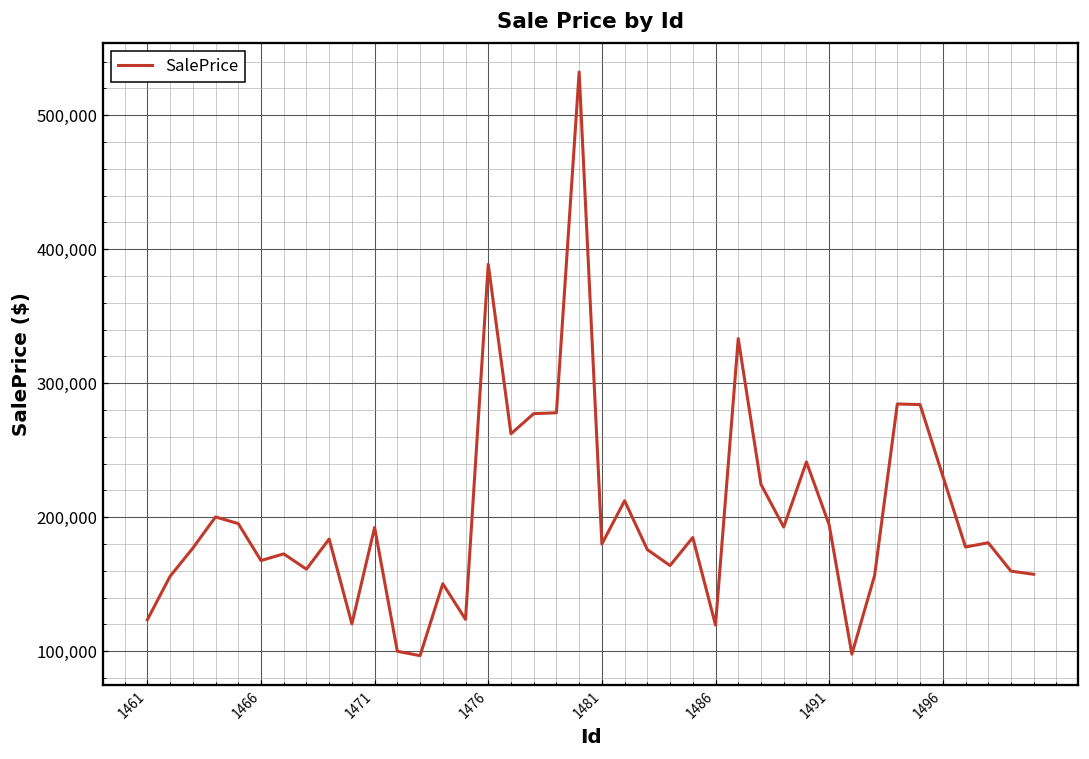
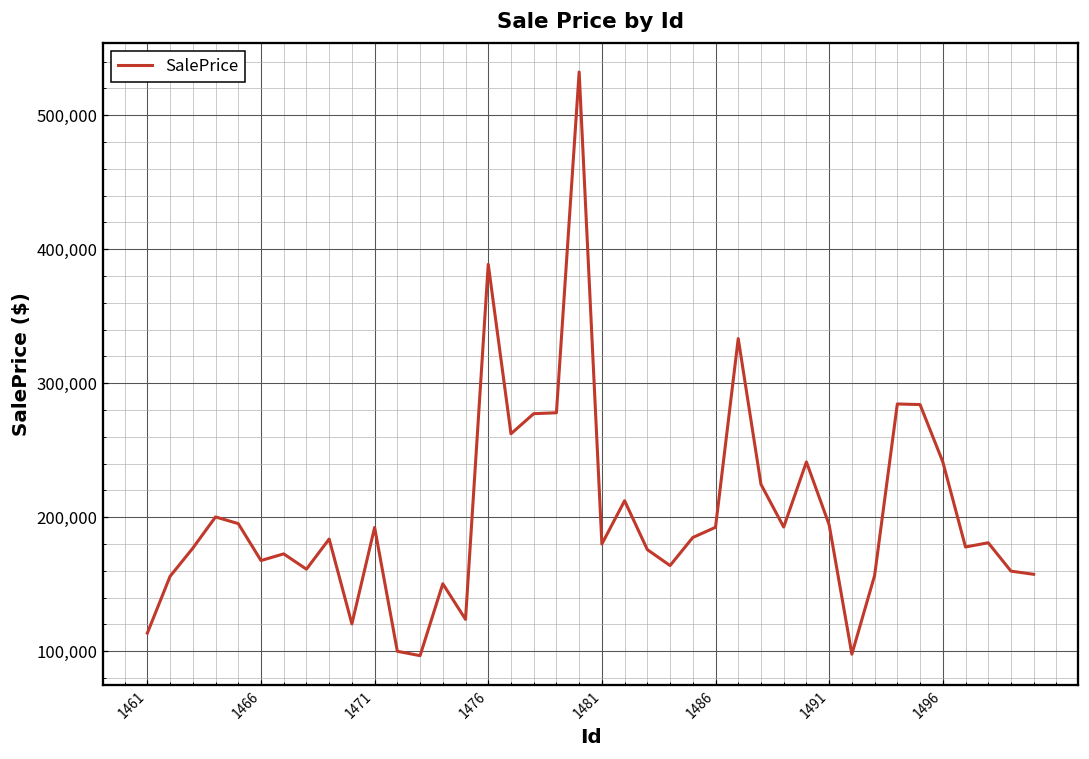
  {
-   "1461": "123,000",
+   "1461": "113,000",
    "1466": "168,000",
    "1471": "192,000",
    "1476": "389,000",
    "1481": "180,000",
-   "1486": "120,000",
+   "1486": "192,000",
    "1491": "194,000",
-   "1496": "231,000"
+   "1496": "241,000"
  }
